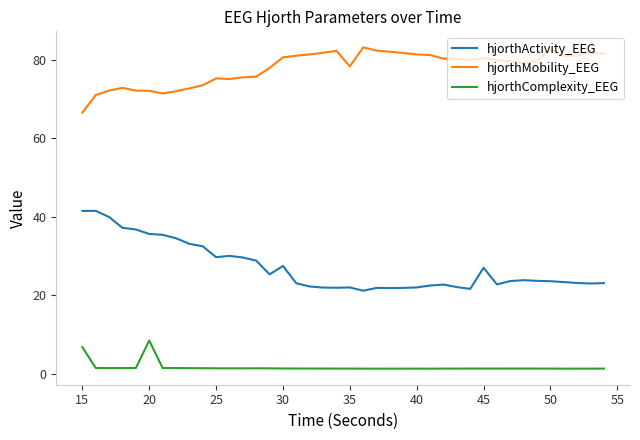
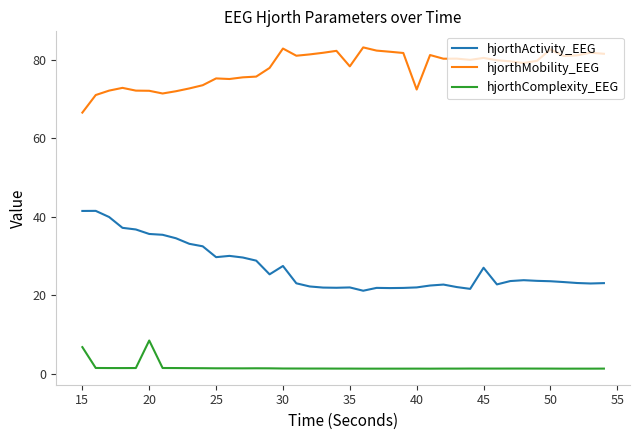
  {
    "hjorthActivity_EEG": {
      "15": 41,
      "20": 36,
      "25": 30,
      "30": 27,
      "35": 22,
      "40": 22,
      "45": 27,
      "50": 24
    },
    "hjorthMobility_EEG": {
      "15": 67,
      "20": 72,
      "25": 75,
-     "30": 81,
+     "30": 83,
      "35": 78,
-     "40": 81
+     "40": 72
    },
    "hjorthComplexity_EEG": {
      "15": 7,
      "20": 8,
      "25": 1,
      "30": 1,
      "35": 1,
      "40": 1,
      "45": 1,
      "50": 1
    }
  }
